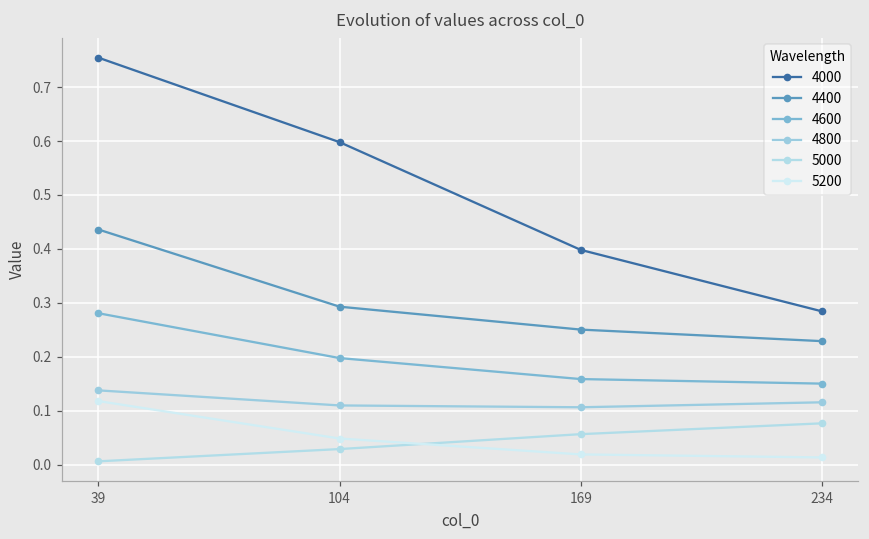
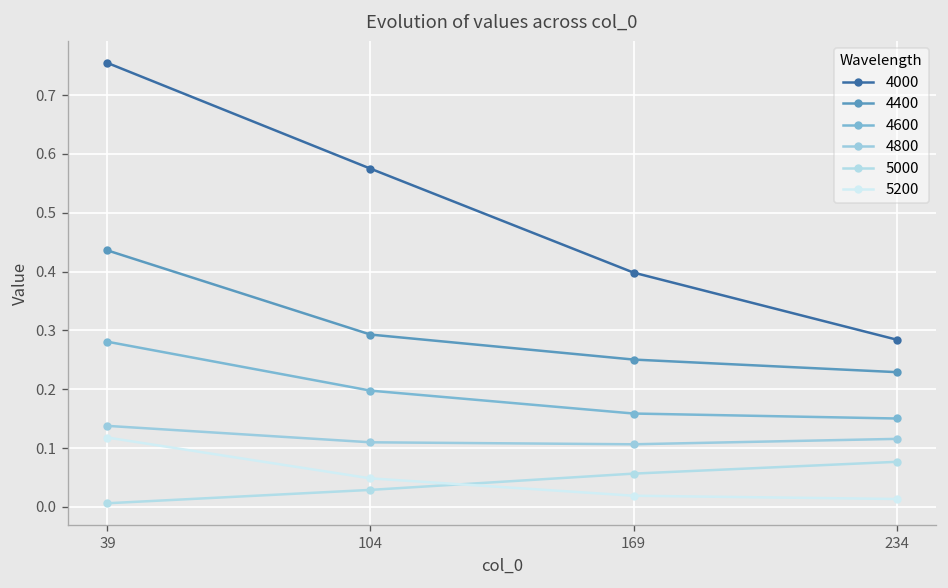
  {
    "4000": {
      "39": 0.75,
-     "104": 0.60,
+     "104": 0.57,
      "169": 0.40,
      "234": 0.28
    }
  }
